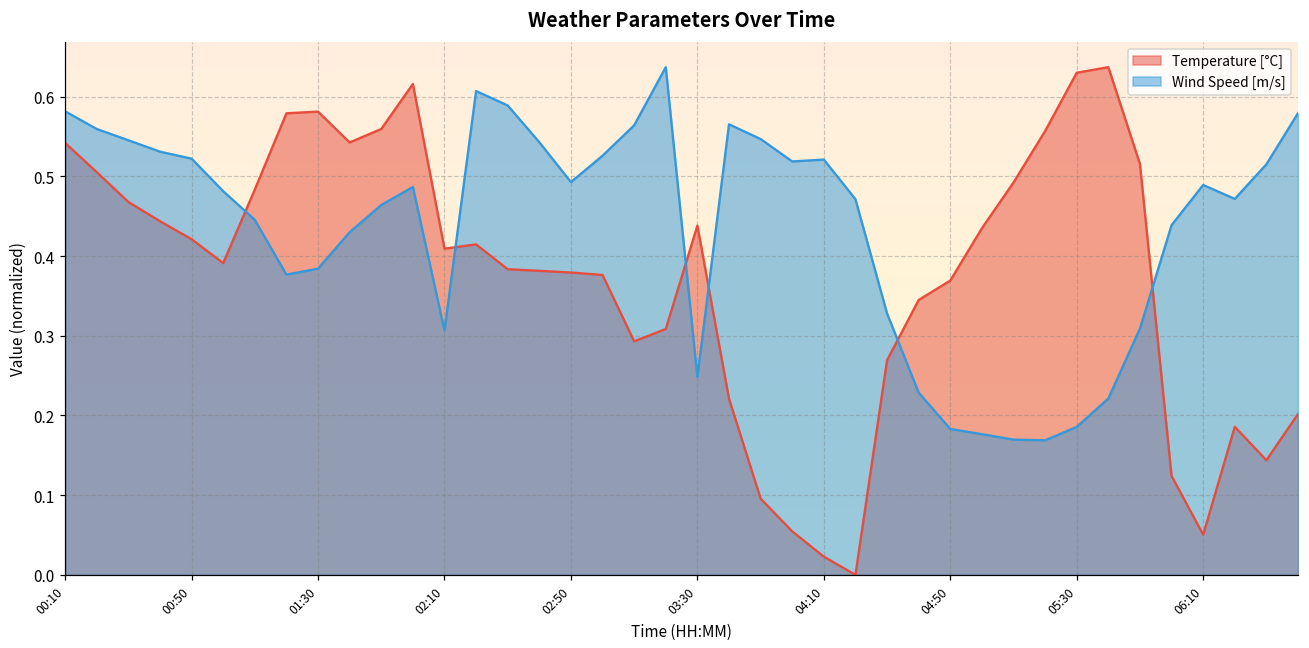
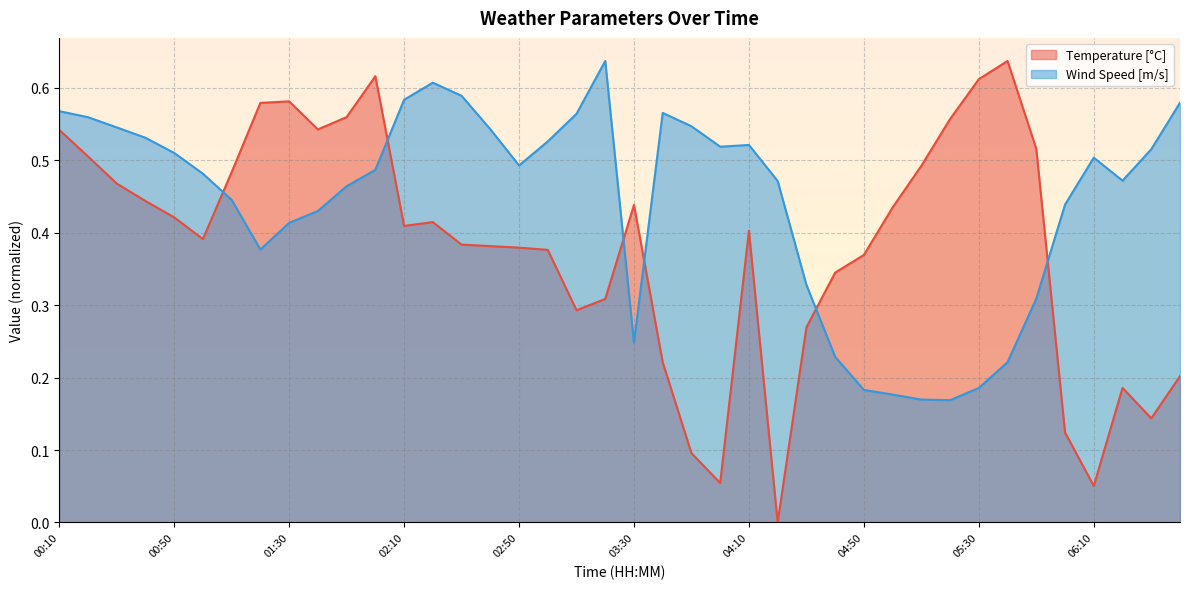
  {
    "Temperature [°C]": {
      "00:10": 0.54,
      "00:50": 0.42,
      "01:30": 0.58,
      "02:10": 0.41,
      "02:50": 0.38,
      "03:30": 0.44,
-     "04:10": 0.02,
+     "04:10": 0.40,
      "04:50": 0.37,
-     "05:30": 0.63,
+     "05:30": 0.61,
      "06:10": 0.05
    },
    "Wind Speed [m/s]": {
-     "00:10": 0.58,
-     "00:50": 0.52,
-     "01:30": 0.38,
-     "02:10": 0.31,
+     "00:10": 0.57,
+     "00:50": 0.51,
+     "01:30": 0.41,
+     "02:10": 0.58,
      "02:50": 0.49,
      "03:30": 0.25,
      "04:10": 0.52,
      "04:50": 0.18,
      "05:30": 0.19,
-     "06:10": 0.49
+     "06:10": 0.50
    }
  }
